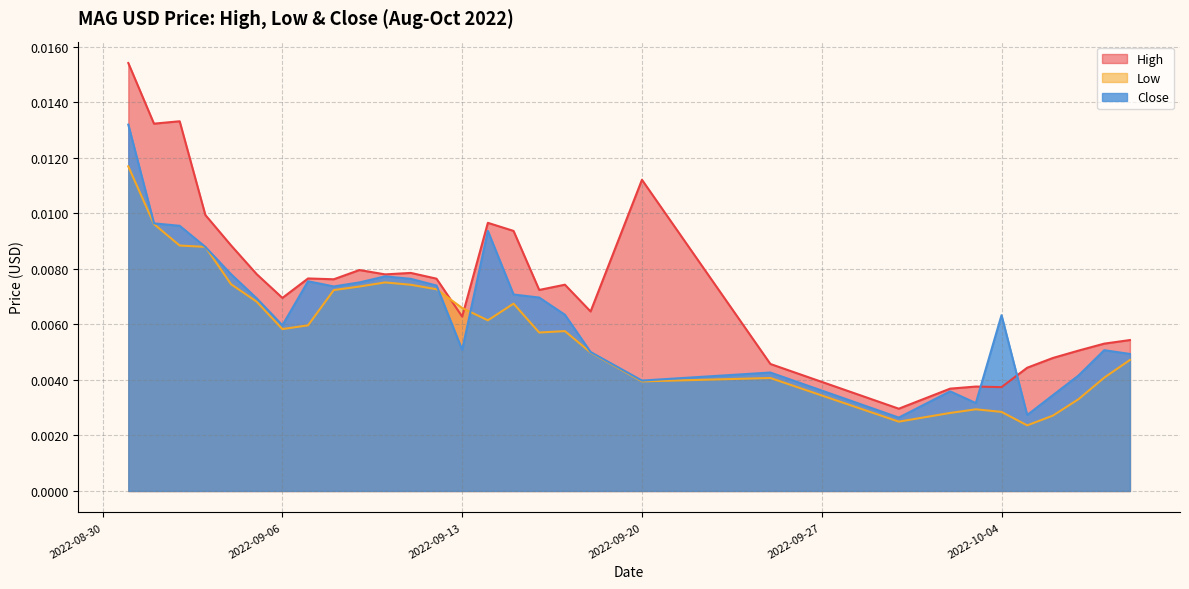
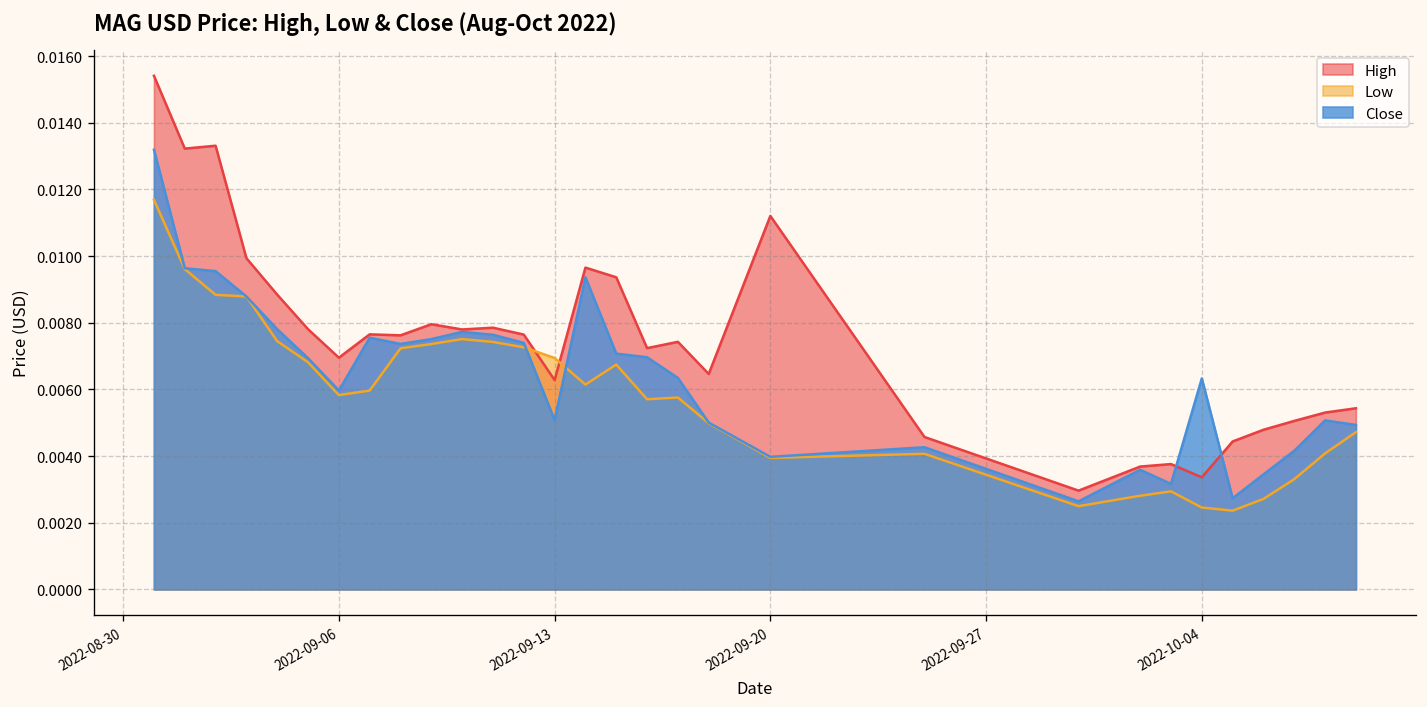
  {
    "High": {
      "2022-09-06": 0.0069,
      "2022-09-13": 0.0063,
      "2022-09-20": 0.0112,
-     "2022-10-04": 0.0037
+     "2022-10-04": 0.0034
    },
    "Low": {
      "2022-09-06": 0.0058,
-     "2022-09-13": 0.0066,
-     "2022-10-04": 0.0028
+     "2022-09-13": 0.0069,
+     "2022-10-04": 0.0025
    },
    "Close": {
      "2022-09-06": 0.0060,
      "2022-09-13": 0.0051,
      "2022-10-04": 0.0063
    }
  }
